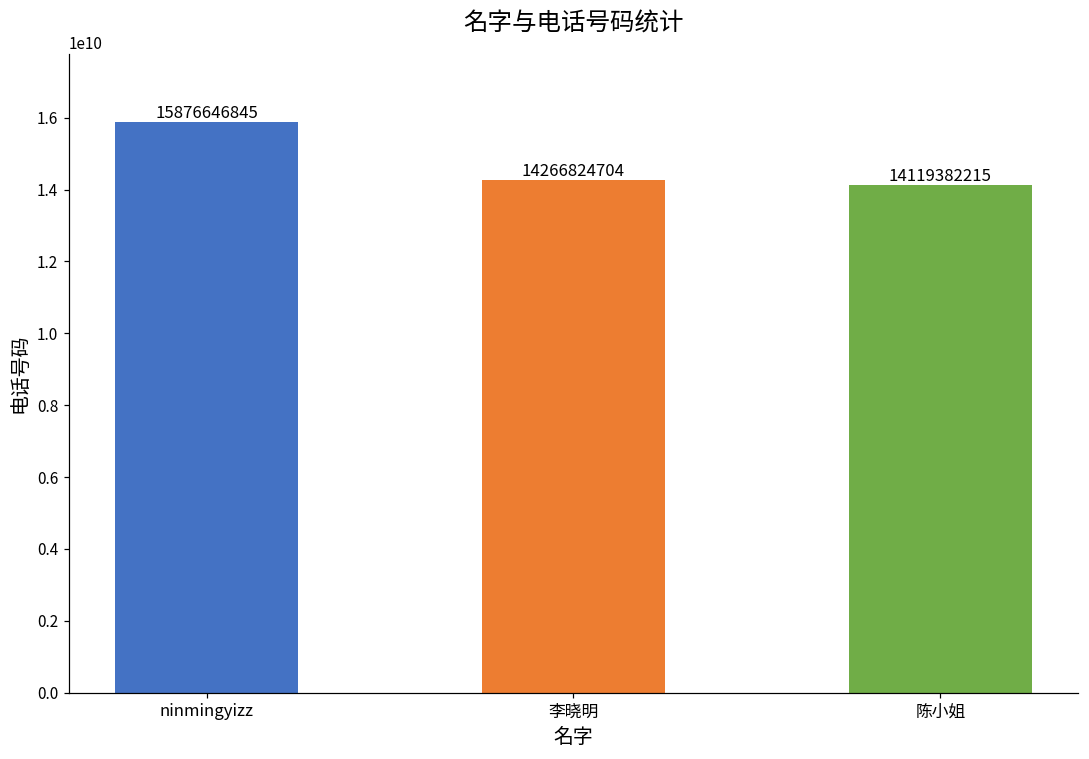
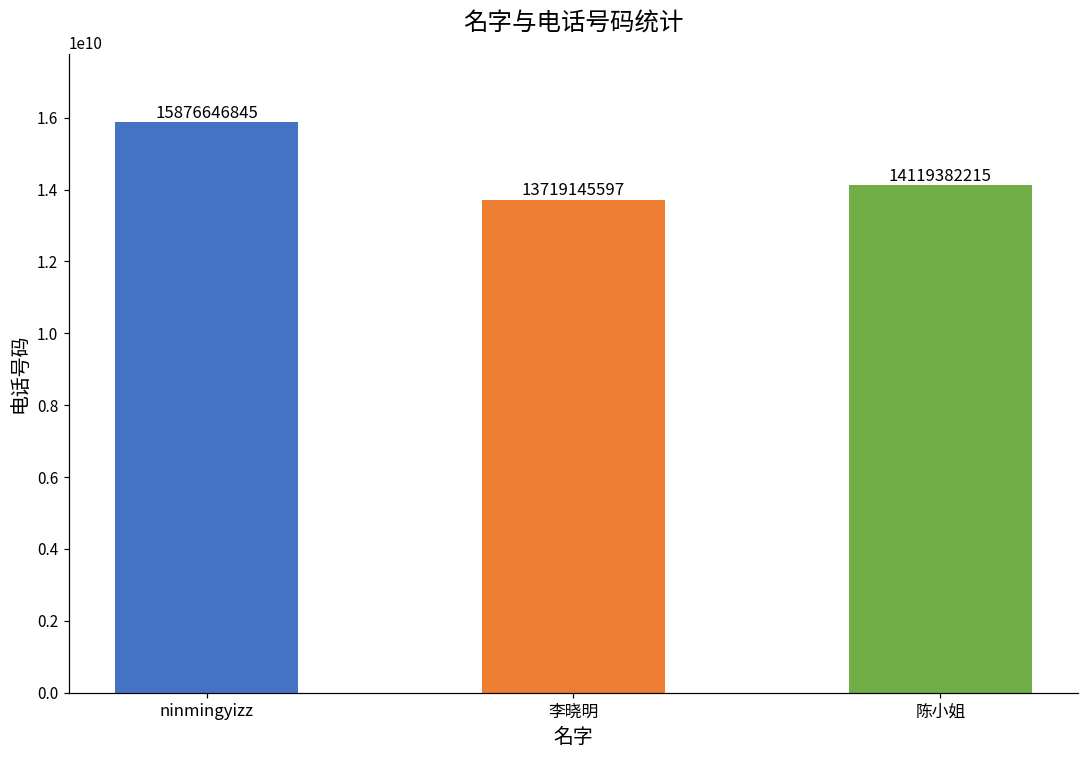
  {
    "ninmingyizz": 15876646845,
-   "李晓明": 14266824704,
+   "李晓明": 13719145597,
    "陈小姐": 14119382215
  }
